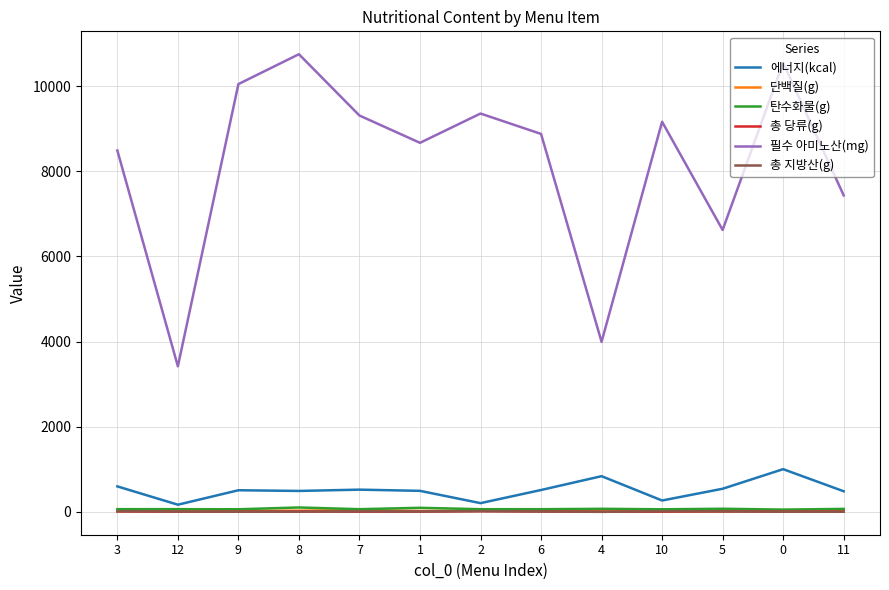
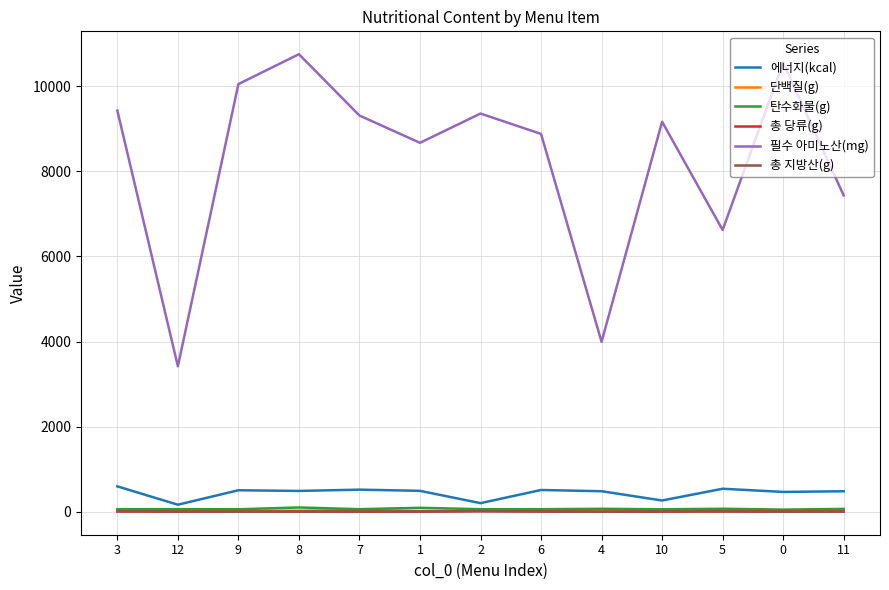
  {
    "에너지(kcal)": {
      "3": 600,
      "12": 200,
      "9": 500,
      "8": 500,
      "7": 500,
      "1": 500,
      "2": 200,
      "6": 500,
-     "4": 800,
+     "4": 500,
      "10": 300,
      "5": 500,
-     "0": 1000,
+     "0": 500,
      "11": 500
    },
    "탄수화물(g)": {
      "8": 100,
      "1": 100,
      "4": 100
    },
    "필수 아미노산(mg)": {
-     "3": 8500,
+     "3": 9400,
      "12": 3400,
      "9": 10000,
      "8": 10700,
      "7": 9300,
      "1": 8700,
      "2": 9400,
      "6": 8900,
      "4": 4000,
      "10": 9200,
      "5": 6600,
      "11": 7400
    }
  }
